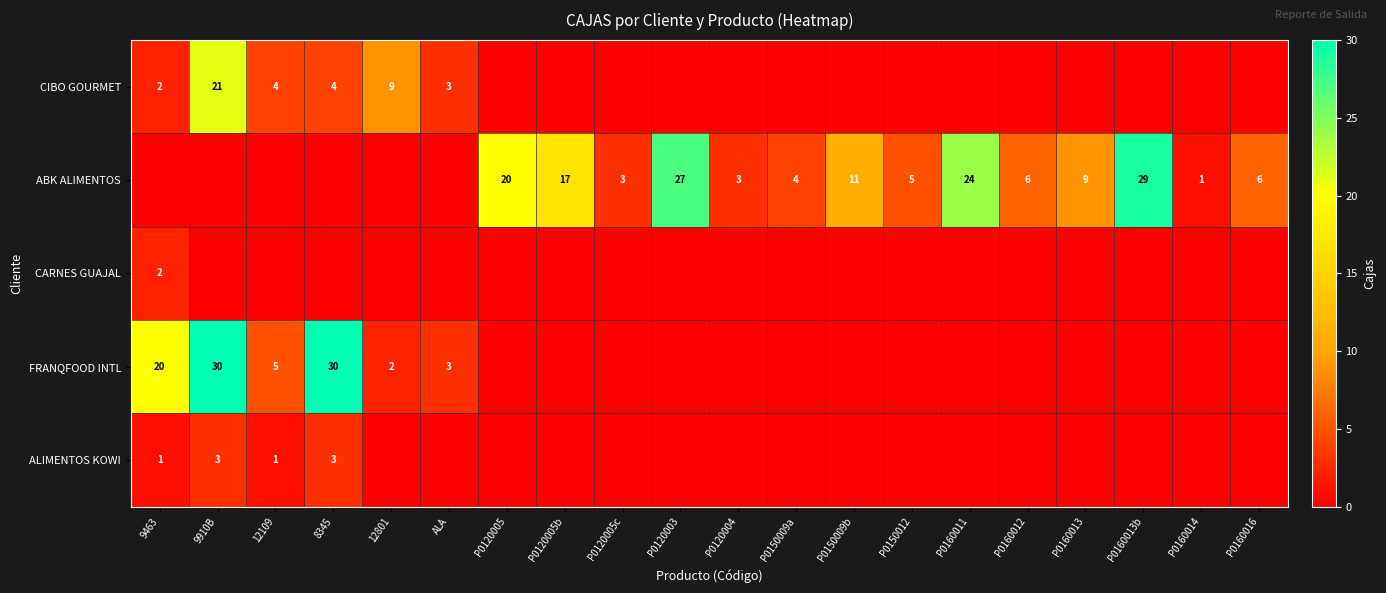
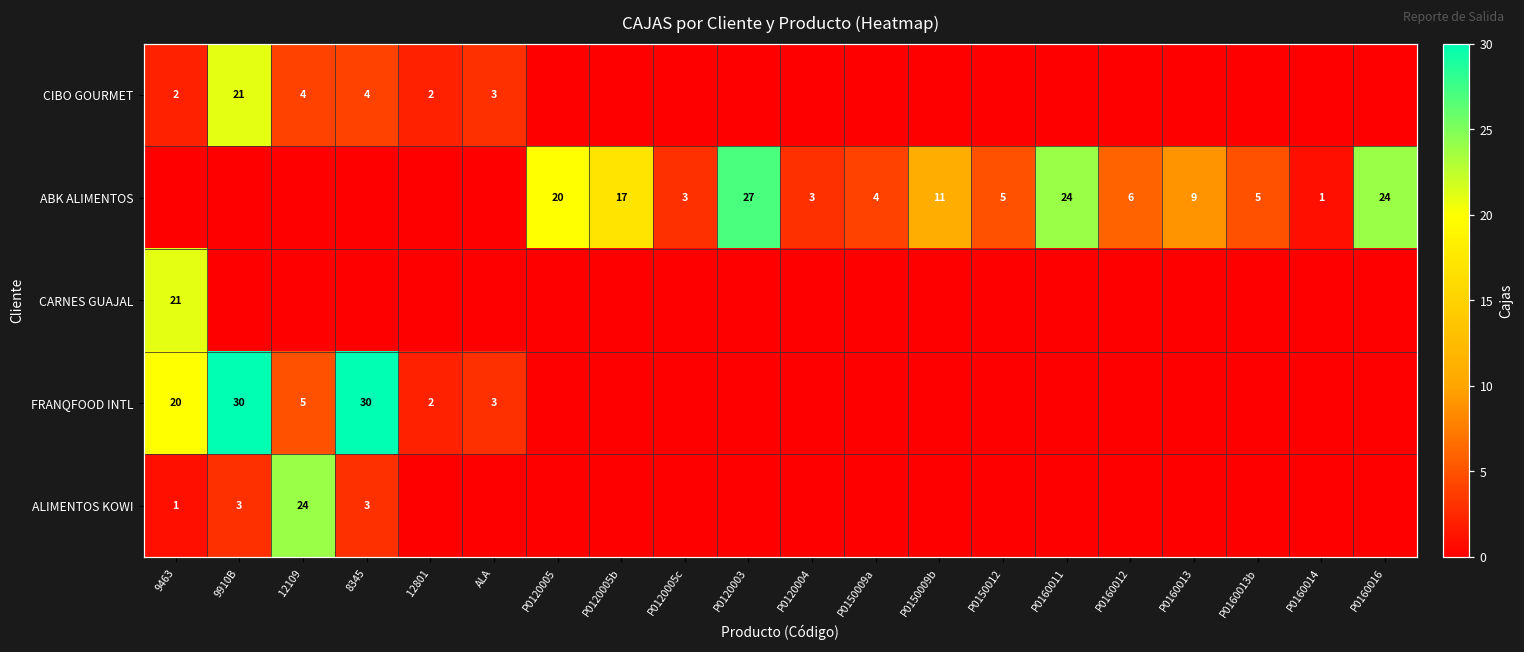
  {
    "CIBO GOURMET": {
      "9463": 2,
      "9910B": 21,
      "12109": 4,
      "8345": 4,
-     "12801": 9,
+     "12801": 2,
      "ALA": 3
    },
    "ABK ALIMENTOS": {
      "P0120005": 20,
      "P0120005b": 17,
      "P0120005c": 3,
      "P0120003": 27,
      "P0120004": 3,
      "P0150009a": 4,
      "P0150009b": 11,
      "P0150012": 5,
      "P0160011": 24,
      "P0160012": 6,
      "P0160013": 9,
-     "P0160013b": 29,
+     "P0160013b": 5,
      "P0160014": 1,
-     "P0160016": 6
+     "P0160016": 24
    },
    "CARNES GUAJAL": {
-     "9463": 2
+     "9463": 21
    },
    "FRANQFOOD INTL": {
      "9463": 20,
      "9910B": 30,
      "12109": 5,
      "8345": 30,
      "12801": 2,
      "ALA": 3
    },
    "ALIMENTOS KOWI": {
      "9463": 1,
      "9910B": 3,
-     "12109": 1,
+     "12109": 24,
      "8345": 3
    }
  }
